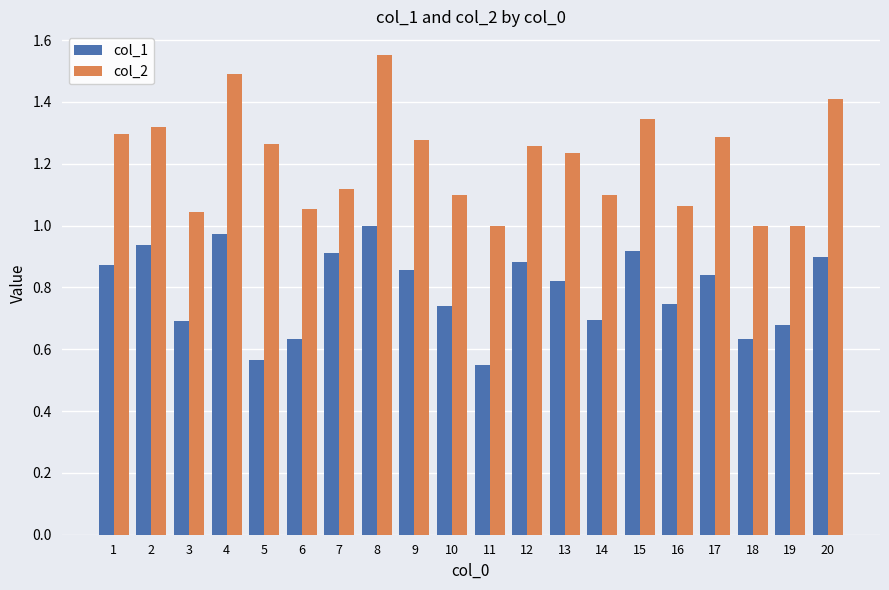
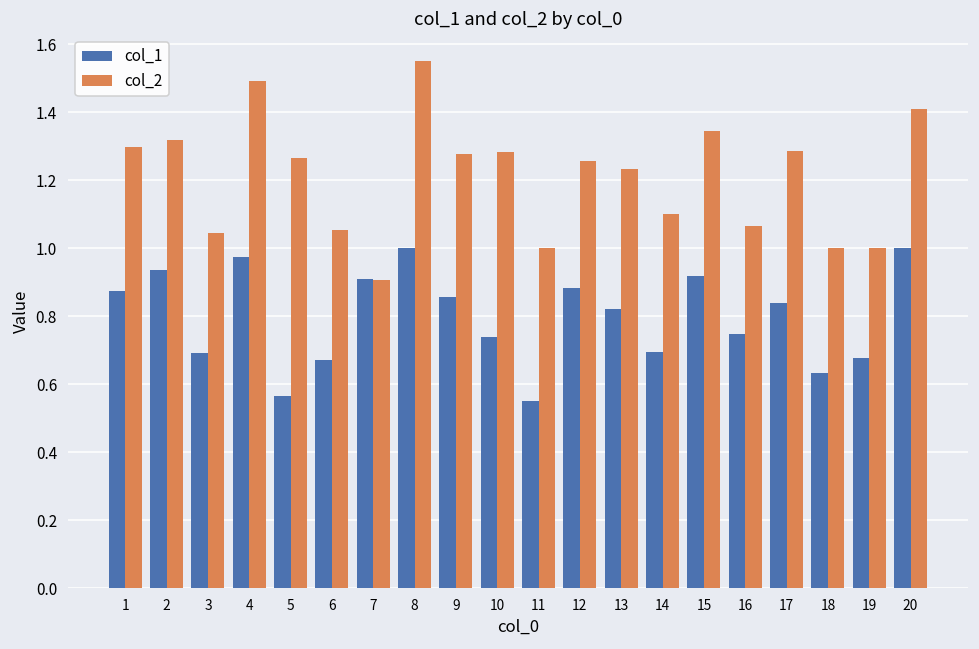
  {
    "col_1": {
      "1": 0.87,
      "2": 0.94,
      "3": 0.69,
      "4": 0.97,
      "5": 0.56,
-     "6": 0.63,
+     "6": 0.67,
      "7": 0.91,
      "8": 1.00,
      "9": 0.86,
      "10": 0.74,
      "11": 0.55,
      "12": 0.88,
      "13": 0.82,
      "14": 0.70,
      "15": 0.92,
      "16": 0.75,
      "17": 0.84,
      "18": 0.63,
      "19": 0.68,
-     "20": 0.9
+     "20": 1.0
    },
    "col_2": {
      "1": 1.30,
      "2": 1.32,
      "3": 1.05,
      "4": 1.49,
      "5": 1.26,
      "6": 1.05,
-     "7": 1.12,
+     "7": 0.91,
      "8": 1.55,
      "9": 1.28,
-     "10": 1.10,
+     "10": 1.28,
      "11": 1.00,
      "12": 1.26,
      "13": 1.23,
      "14": 1.10,
      "15": 1.34,
      "16": 1.06,
      "17": 1.29,
      "18": 1.00,
      "19": 1.00,
      "20": 1.41
    }
  }
